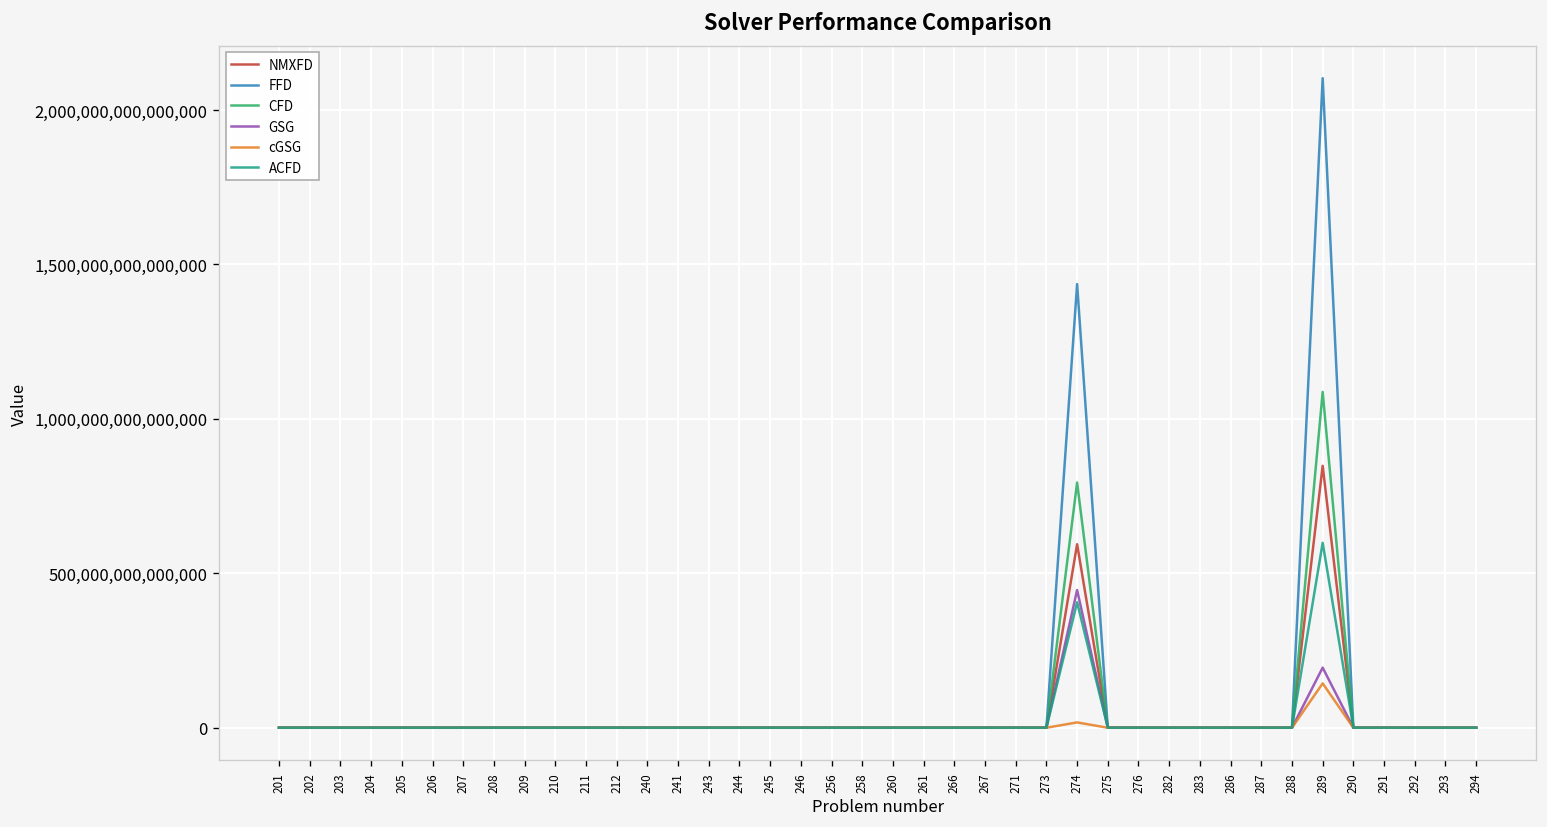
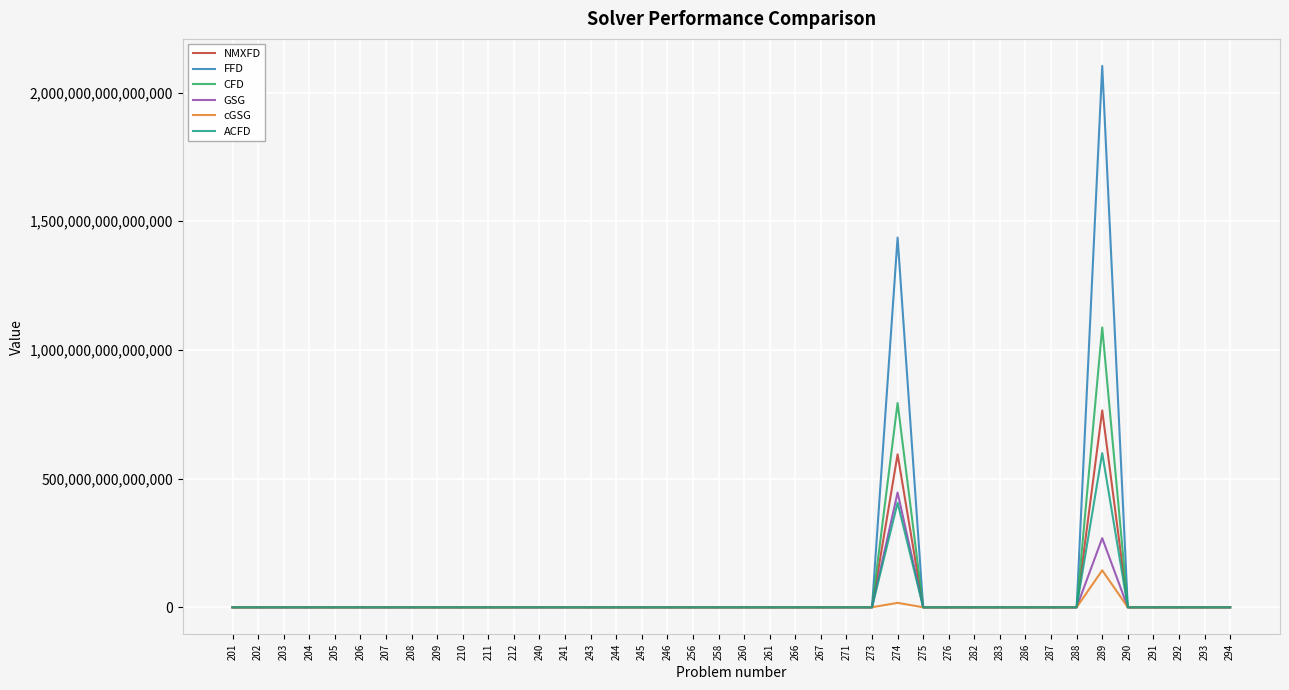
  {
    "NMXFD": {
      "274": "590,000,000,000,000",
-     "289": "850,000,000,000,000"
+     "289": "760,000,000,000,000"
    },
    "FFD": {
      "274": "1,440,000,000,000,000",
      "289": "2,100,000,000,000,000"
    },
    "GSG": {
      "274": "450,000,000,000,000",
-     "289": "190,000,000,000,000"
+     "289": "270,000,000,000,000"
    },
    "cGSG": {
      "274": "20,000,000,000,000",
      "289": "140,000,000,000,000"
    }
  }
